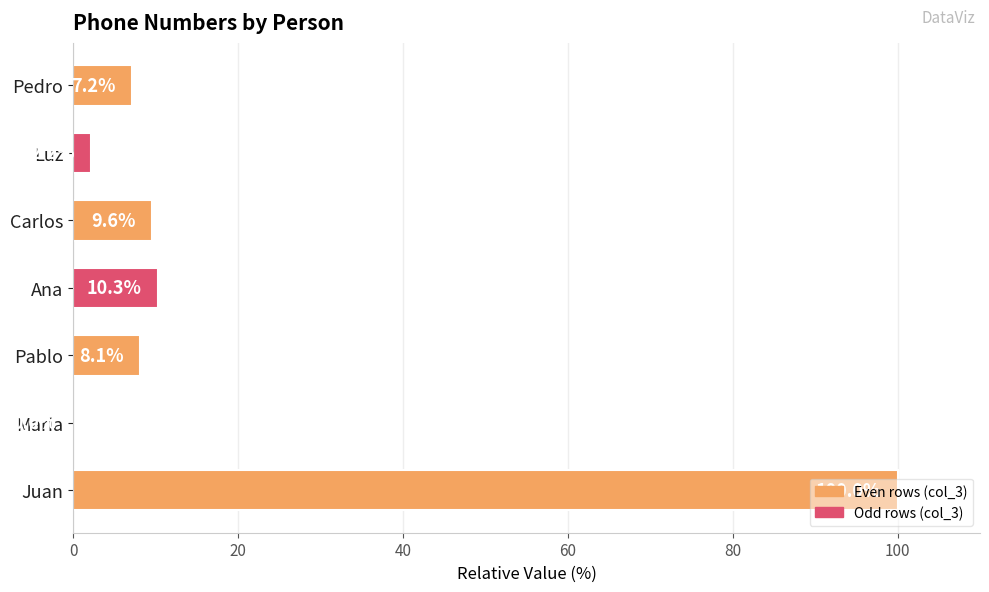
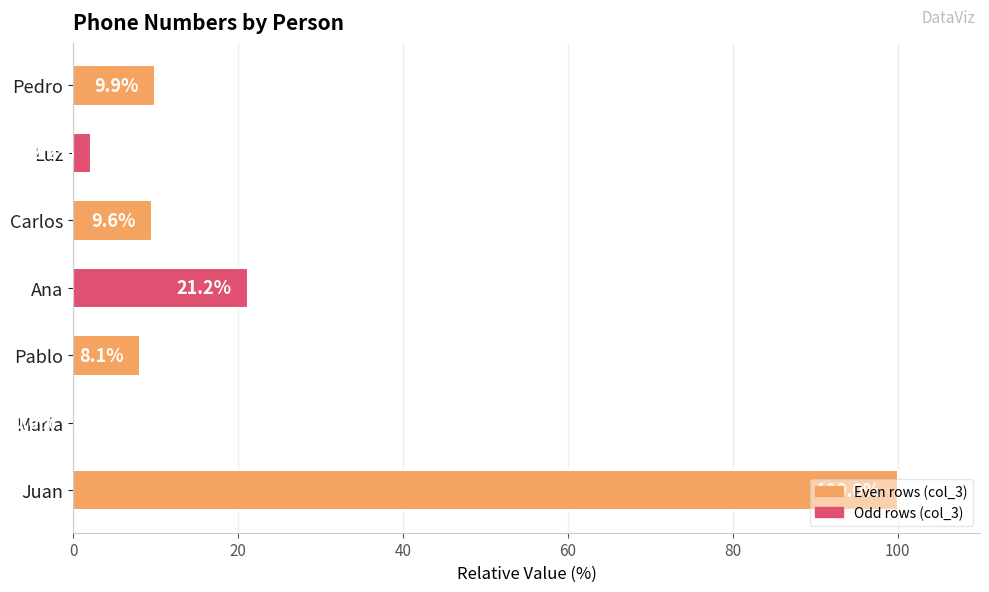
  {
-   "Pedro": "7.2%",
+   "Pedro": "9.9%",
    "Carlos": "9.6%",
-   "Ana": "10.3%",
+   "Ana": "21.2%",
    "Pablo": "8.1%"
  }
